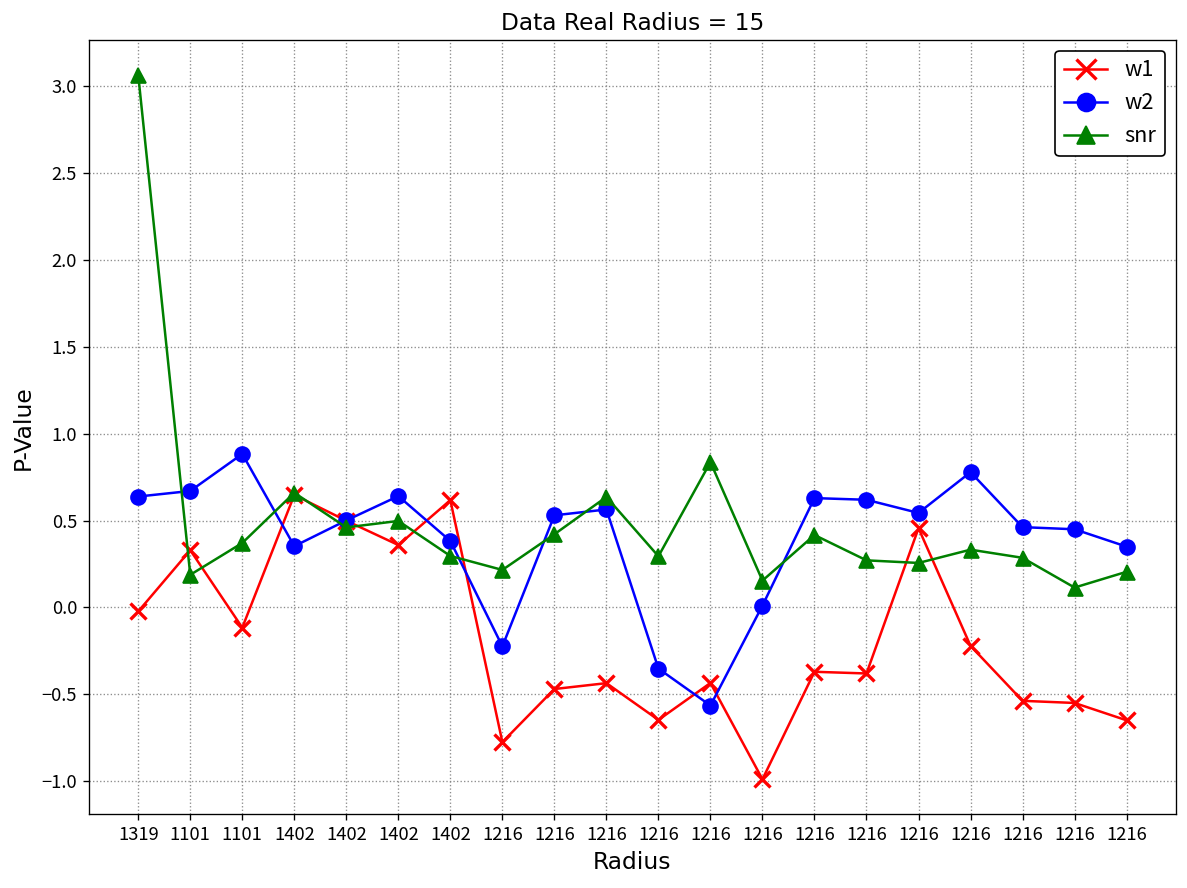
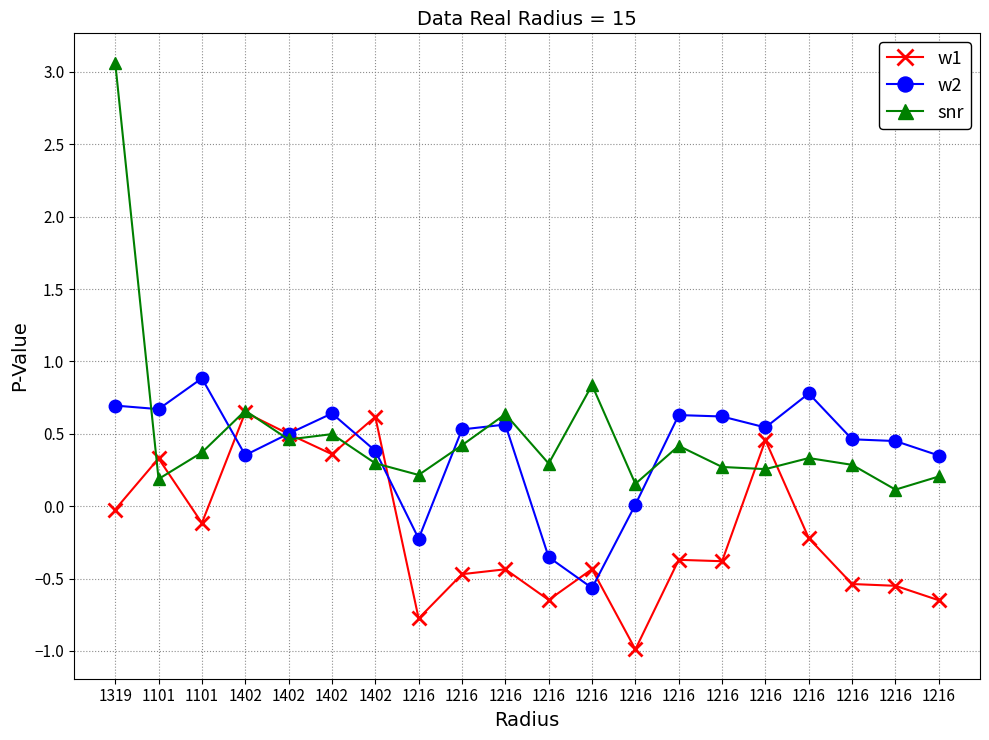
  {
    "w1": {
      "1319": -0.02
    },
    "w2": {
-     "1319": 0.64
+     "1319": 0.70
    },
    "snr": {
      "1319": 3.06
    }
  }
